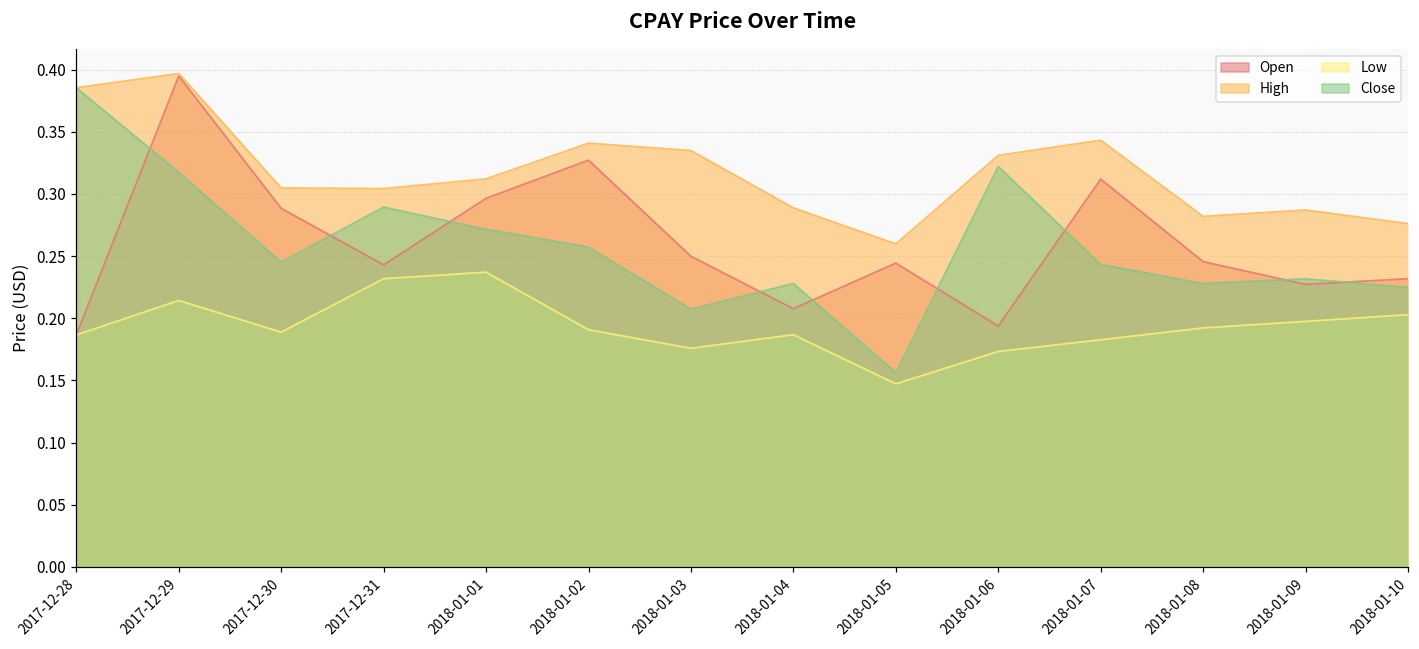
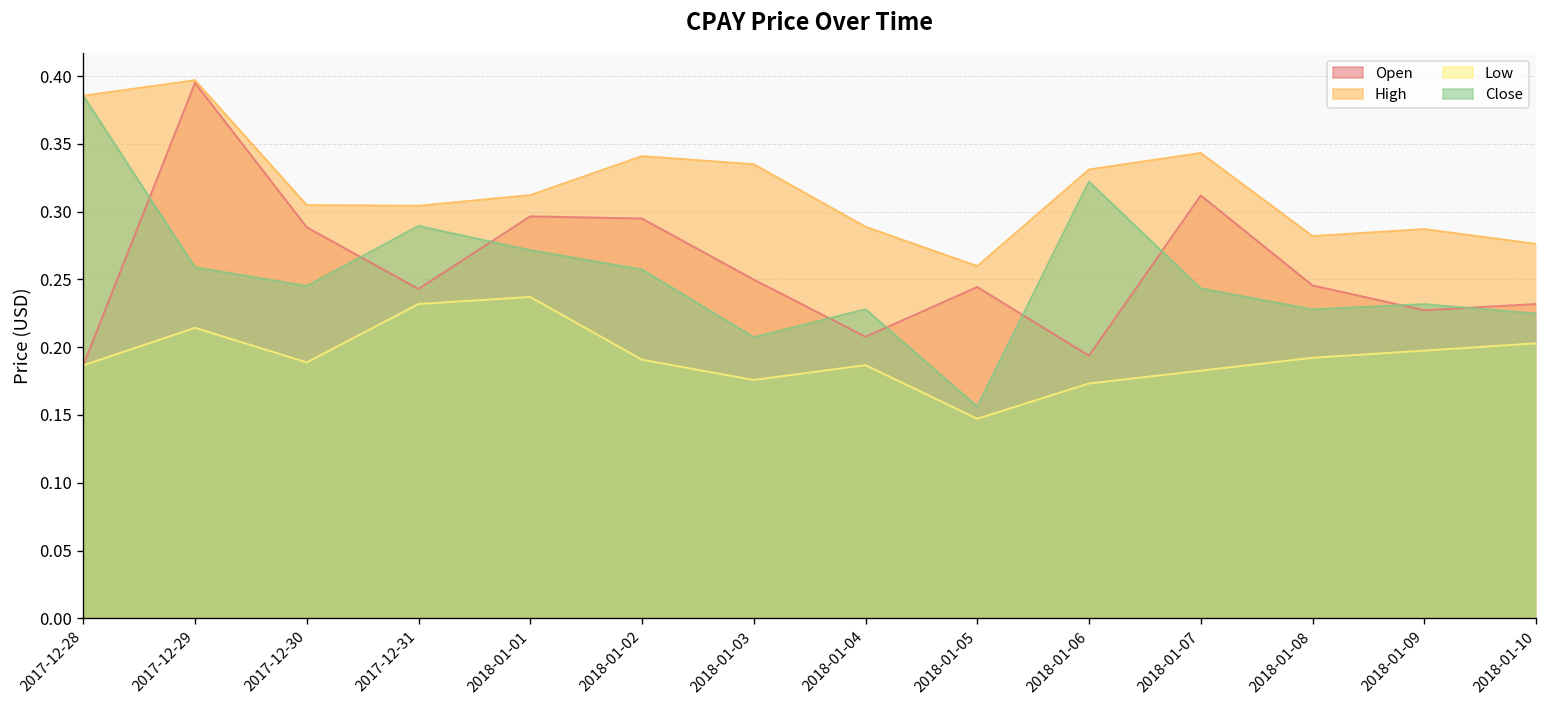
  {
    "Open": {
      "2017-12-30": 0.288,
      "2017-12-31": 0.243,
      "2018-01-01": 0.296,
-     "2018-01-02": 0.327,
+     "2018-01-02": 0.295,
      "2018-01-03": 0.250,
      "2018-01-04": 0.208,
      "2018-01-05": 0.244,
      "2018-01-06": 0.194,
      "2018-01-07": 0.312,
      "2018-01-08": 0.246,
      "2018-01-09": 0.227,
      "2018-01-10": 0.232
    },
    "Close": {
-     "2017-12-29": 0.317,
+     "2017-12-29": 0.259,
      "2017-12-30": 0.245,
      "2017-12-31": 0.289,
      "2018-01-01": 0.272,
      "2018-01-02": 0.257,
      "2018-01-03": 0.207,
      "2018-01-04": 0.228,
      "2018-01-05": 0.156,
      "2018-01-06": 0.322,
      "2018-01-07": 0.243,
      "2018-01-08": 0.228,
      "2018-01-09": 0.232,
      "2018-01-10": 0.225
    }
  }
